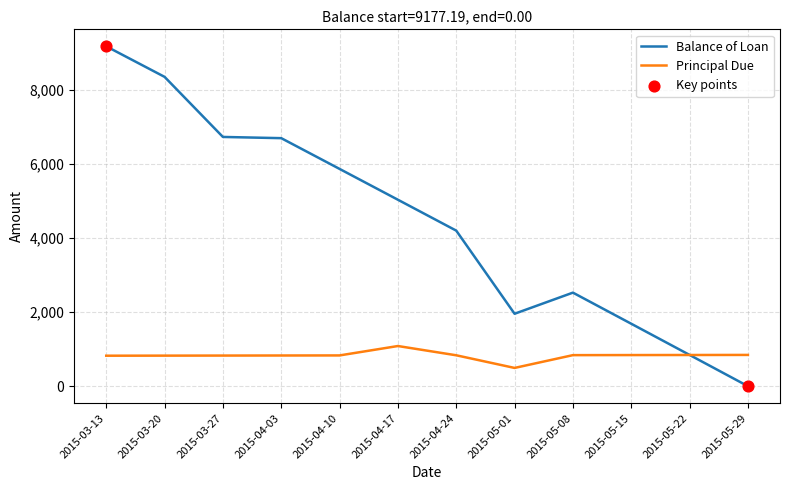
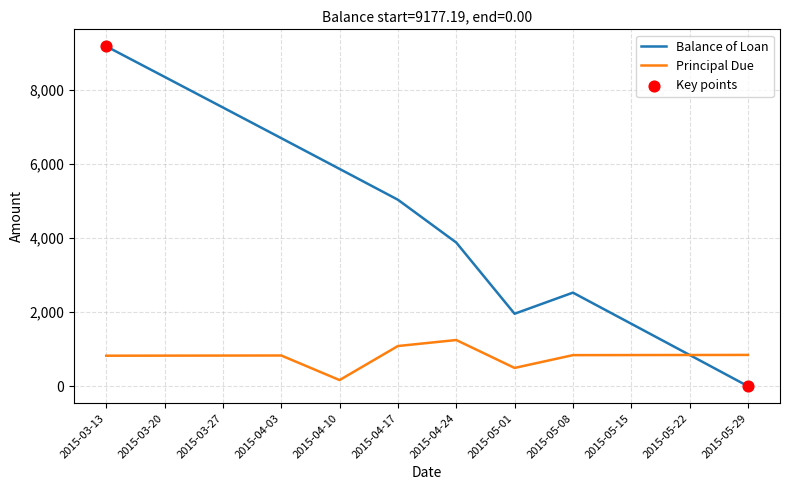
  {
    "Balance of Loan": {
      "2015-03-20": "8,400",
-     "2015-03-27": "6,700",
+     "2015-03-27": "7,500",
      "2015-04-03": "6,700",
      "2015-04-10": "5,900",
      "2015-04-17": "5,000",
-     "2015-04-24": "4,200",
+     "2015-04-24": "3,900",
      "2015-05-01": "2,000",
      "2015-05-08": "2,500",
      "2015-05-15": "1,700"
    },
    "Principal Due": {
      "2015-03-13": "800",
      "2015-03-20": "800",
      "2015-03-27": "800",
      "2015-04-03": "800",
-     "2015-04-10": "800",
+     "2015-04-10": "200",
      "2015-04-17": "1,100",
-     "2015-04-24": "800",
+     "2015-04-24": "1,200",
      "2015-05-01": "500",
      "2015-05-08": "800",
      "2015-05-15": "800",
      "2015-05-29": "800"
    }
  }
